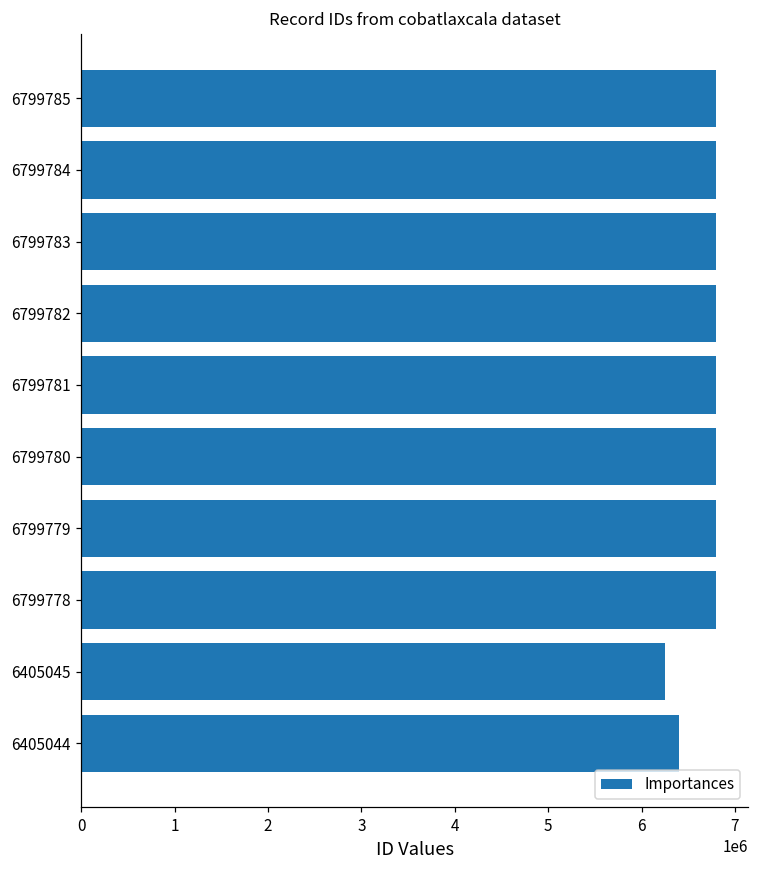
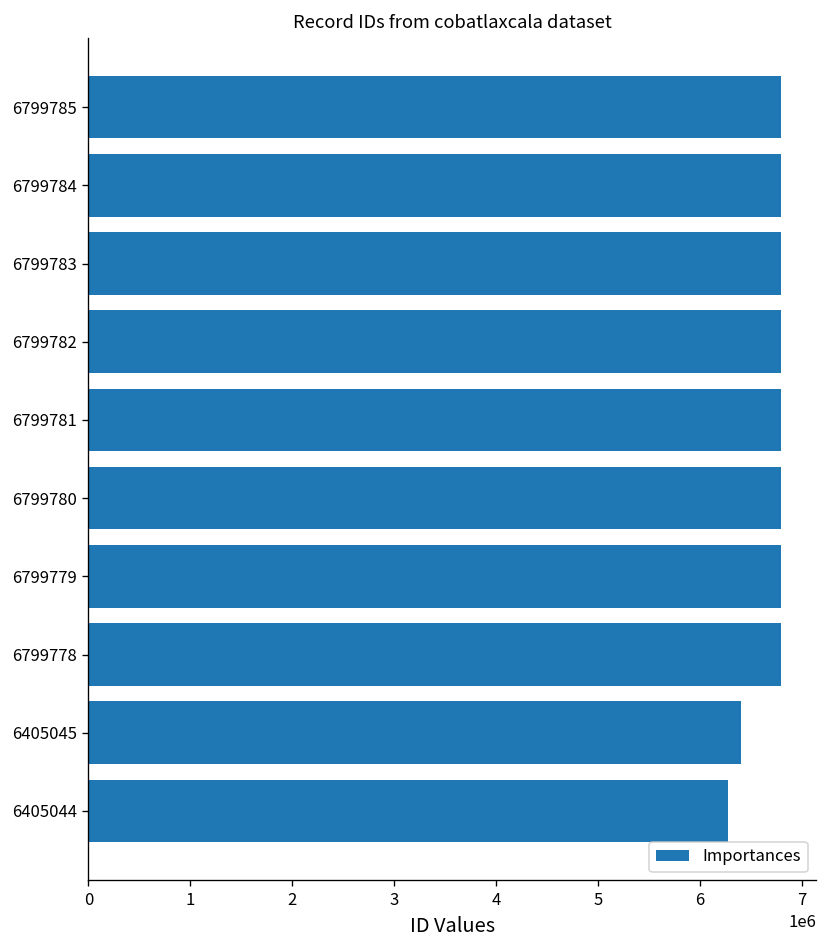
  {
    "6799785": 6800000,
    "6799784": 6800000,
    "6799783": 6800000,
    "6799782": 6800000,
    "6799781": 6800000,
    "6799780": 6800000,
    "6799779": 6800000,
    "6799778": 6800000,
-   "6405045": 6300000,
-   "6405044": 6400000
+   "6405045": 6400000,
+   "6405044": 6300000
  }
